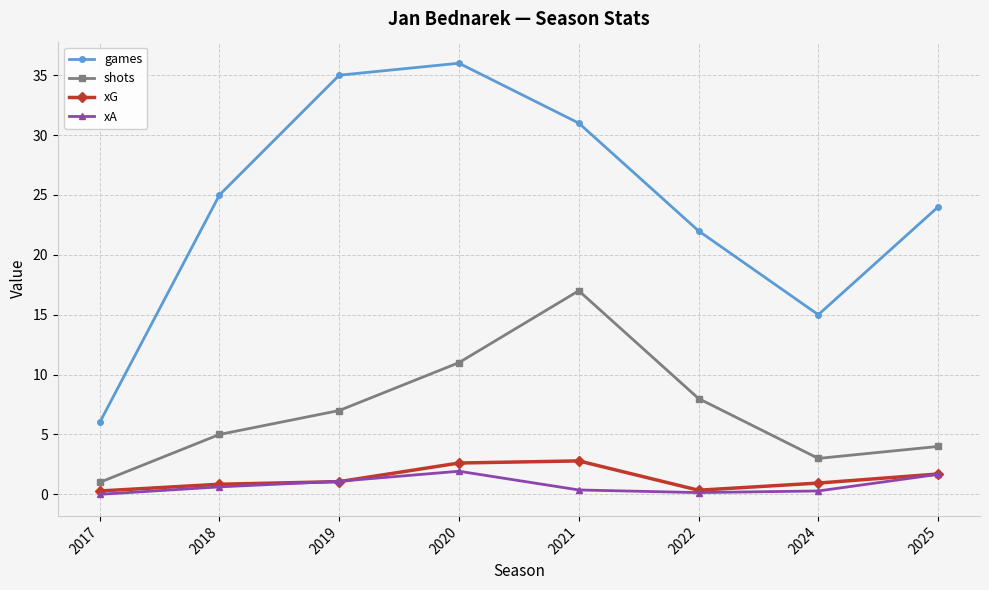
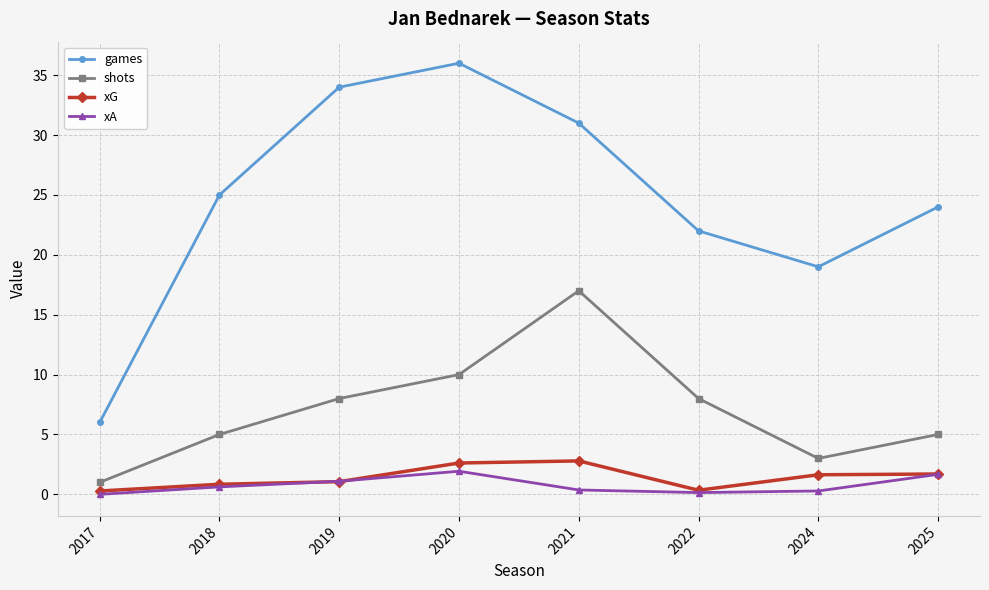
  {
    "games": {
      "2017": 6,
      "2018": 25,
-     "2019": 35,
+     "2019": 34,
      "2020": 36,
      "2021": 31,
      "2022": 22,
-     "2024": 15,
+     "2024": 19,
      "2025": 24
    },
    "shots": {
      "2017": 1,
      "2018": 5,
-     "2019": 7,
-     "2020": 11,
+     "2019": 8,
+     "2020": 10,
      "2021": 17,
      "2022": 8,
      "2024": 3,
-     "2025": 4
+     "2025": 5
    },
    "xG": {
      "2017": 0.3,
      "2018": 0.8,
      "2020": 2.6,
      "2021": 2.8,
-     "2024": 0.9
+     "2024": 1.6
    },
    "xA": {
      "2017": 0.0,
      "2018": 0.6,
      "2020": 1.9,
      "2021": 0.4,
      "2024": 0.3
    }
  }
